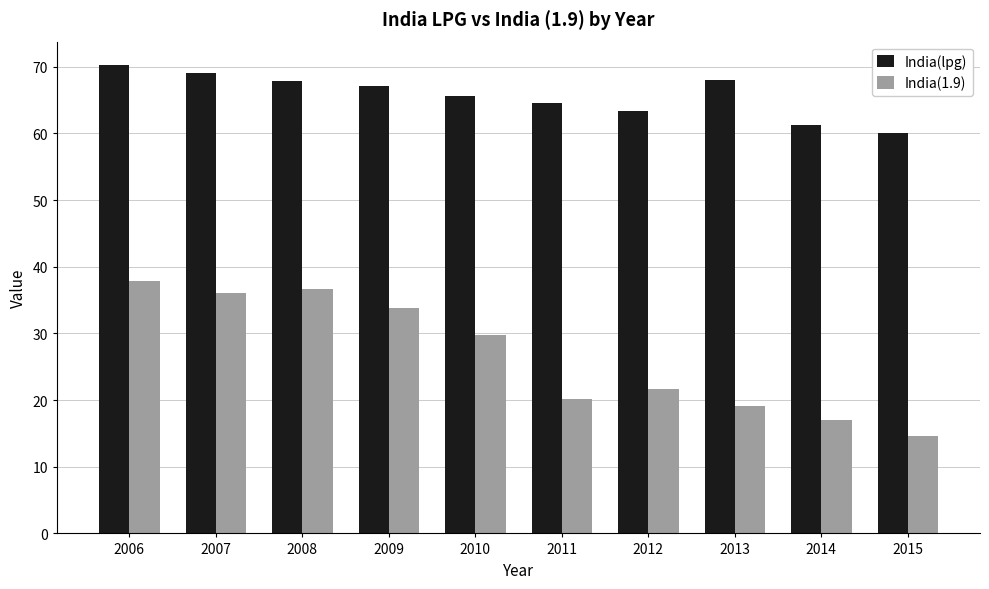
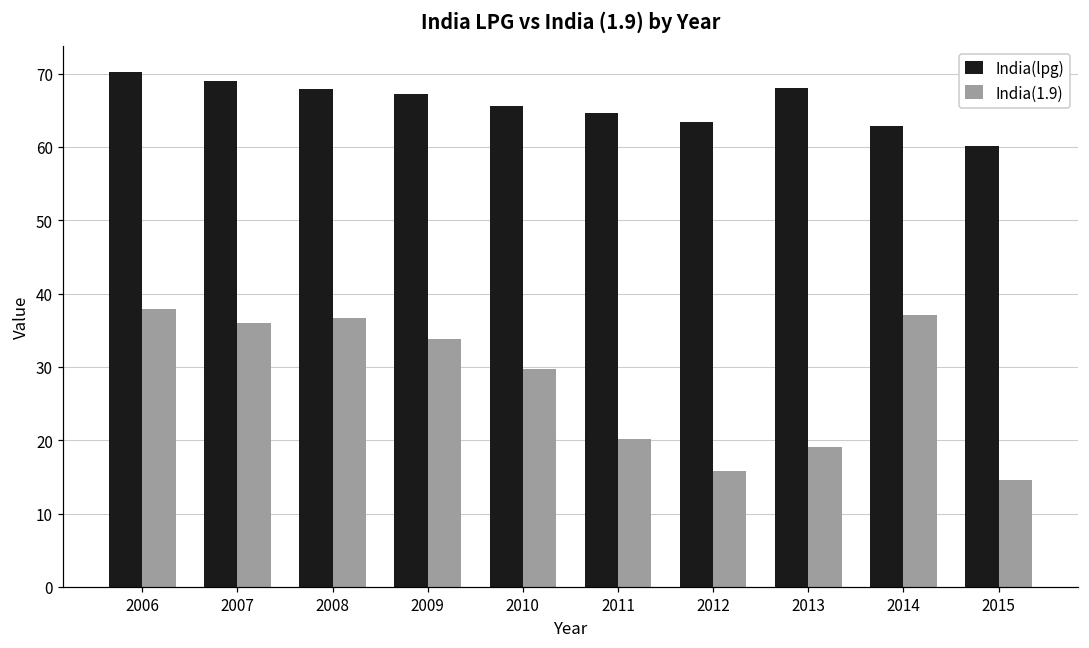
  {
    "India(lpg)": {
      "2006": 70,
      "2007": 69,
      "2008": 68,
      "2009": 67,
      "2010": 66,
      "2011": 65,
      "2012": 63,
      "2013": 68,
-     "2014": 61,
+     "2014": 63,
      "2015": 60
    },
    "India(1.9)": {
      "2006": 38,
      "2007": 36,
      "2008": 37,
      "2009": 34,
      "2010": 30,
      "2011": 20,
-     "2012": 22,
+     "2012": 16,
      "2013": 19,
-     "2014": 17,
+     "2014": 37,
      "2015": 15
    }
  }
